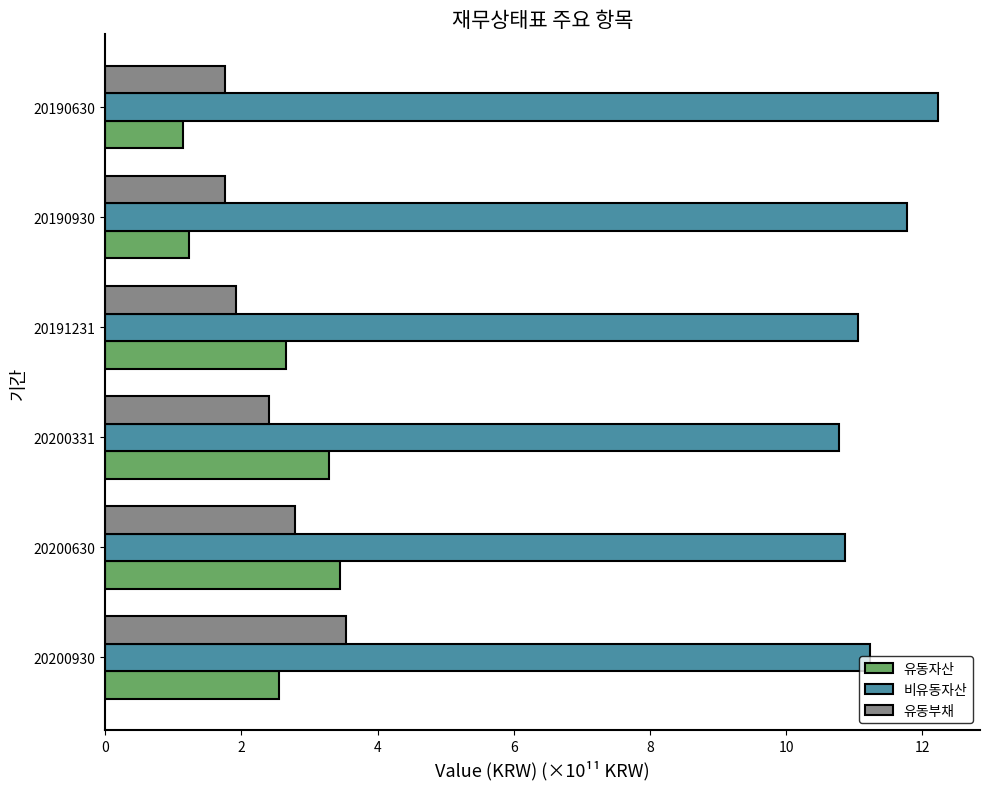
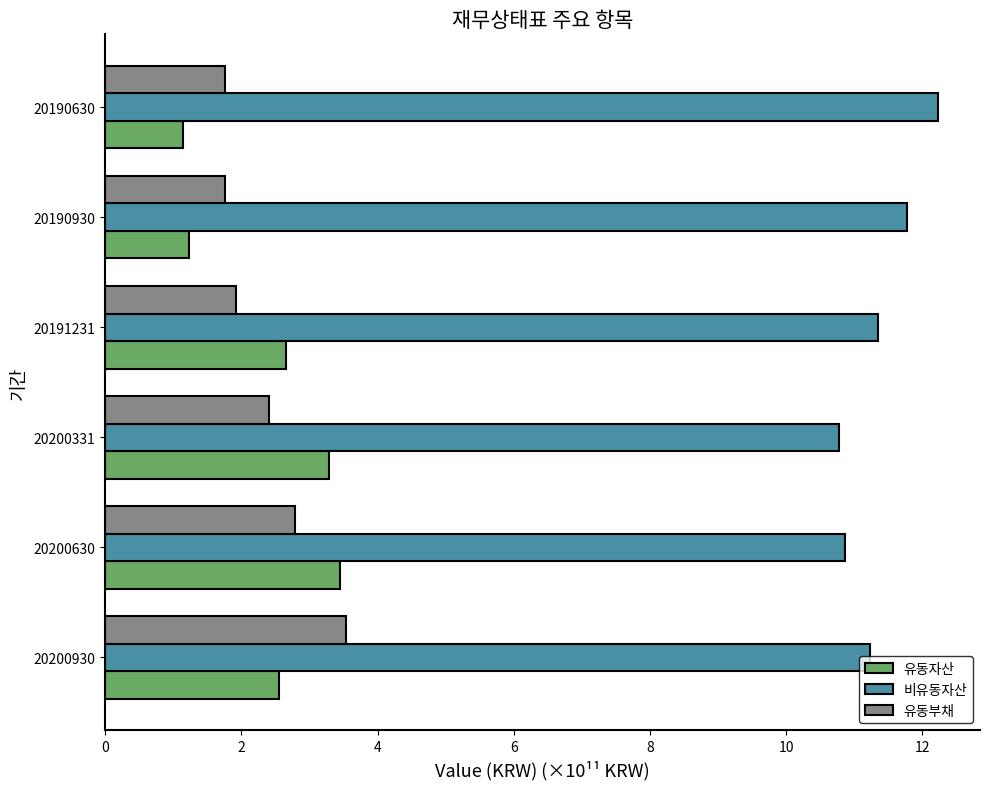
  {
    "비유동자산": {
      "20190630": 12.2,
      "20190930": 11.8,
-     "20191231": 11.1,
+     "20191231": 11.3,
      "20200331": 10.8,
      "20200630": 10.9
    }
  }
